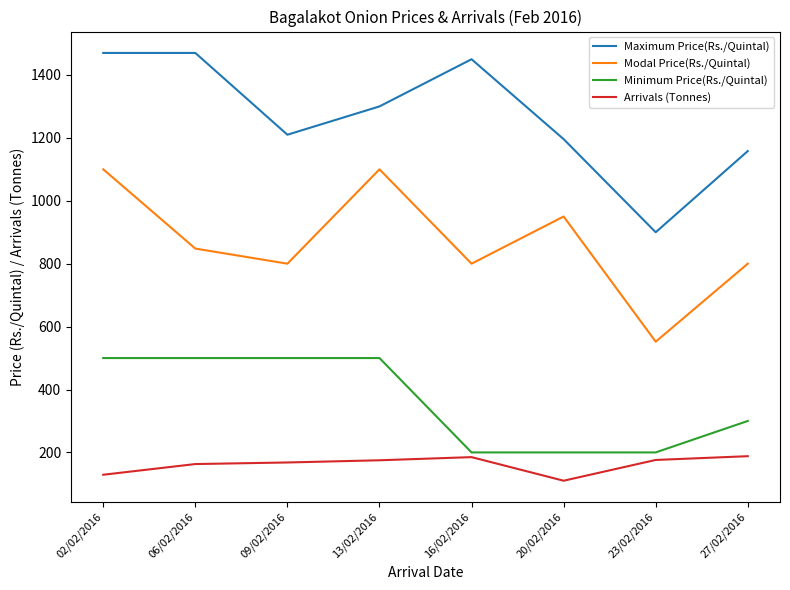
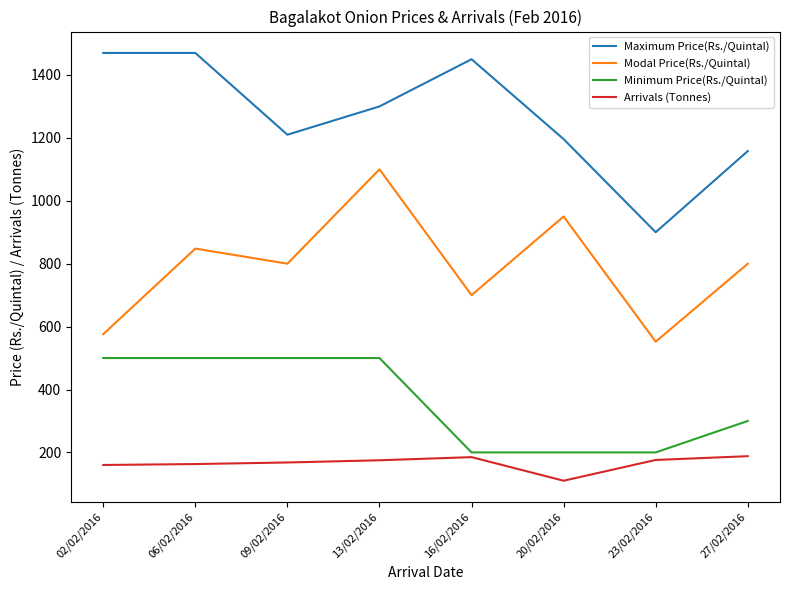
  {
    "Maximum Price(Rs./Quintal)": {
      "02/02/2016": 1470,
      "06/02/2016": 1470,
      "09/02/2016": 1210,
      "13/02/2016": 1300,
      "16/02/2016": 1450,
      "20/02/2016": 1200,
      "23/02/2016": 900,
      "27/02/2016": 1160
    },
    "Modal Price(Rs./Quintal)": {
-     "02/02/2016": 1100,
+     "02/02/2016": 580,
      "06/02/2016": 850,
      "09/02/2016": 800,
      "13/02/2016": 1100,
-     "16/02/2016": 800,
+     "16/02/2016": 700,
      "20/02/2016": 950,
      "23/02/2016": 550,
      "27/02/2016": 800
    },
    "Minimum Price(Rs./Quintal)": {
      "02/02/2016": 500,
      "06/02/2016": 500,
      "09/02/2016": 500,
      "13/02/2016": 500,
      "16/02/2016": 200,
      "20/02/2016": 200,
      "23/02/2016": 200,
      "27/02/2016": 300
    },
    "Arrivals (Tonnes)": {
-     "02/02/2016": 130,
+     "02/02/2016": 160,
      "06/02/2016": 160,
      "09/02/2016": 170,
      "13/02/2016": 180,
      "16/02/2016": 190,
      "20/02/2016": 110,
      "23/02/2016": 180,
      "27/02/2016": 190
    }
  }
